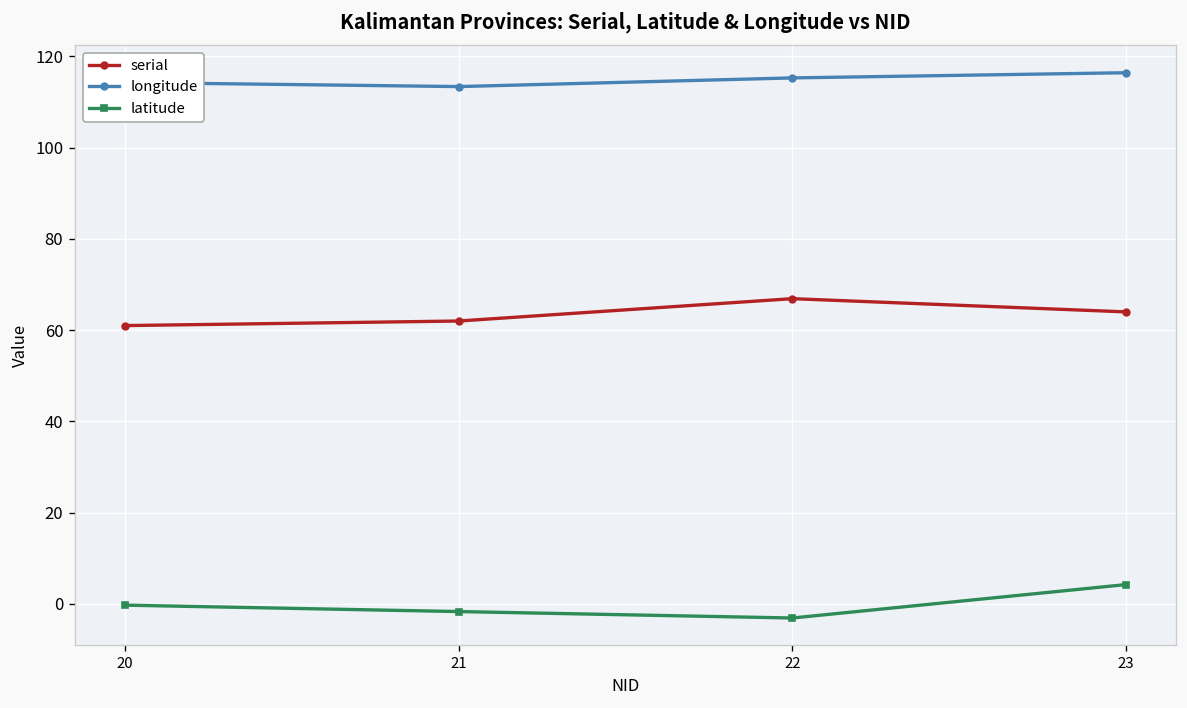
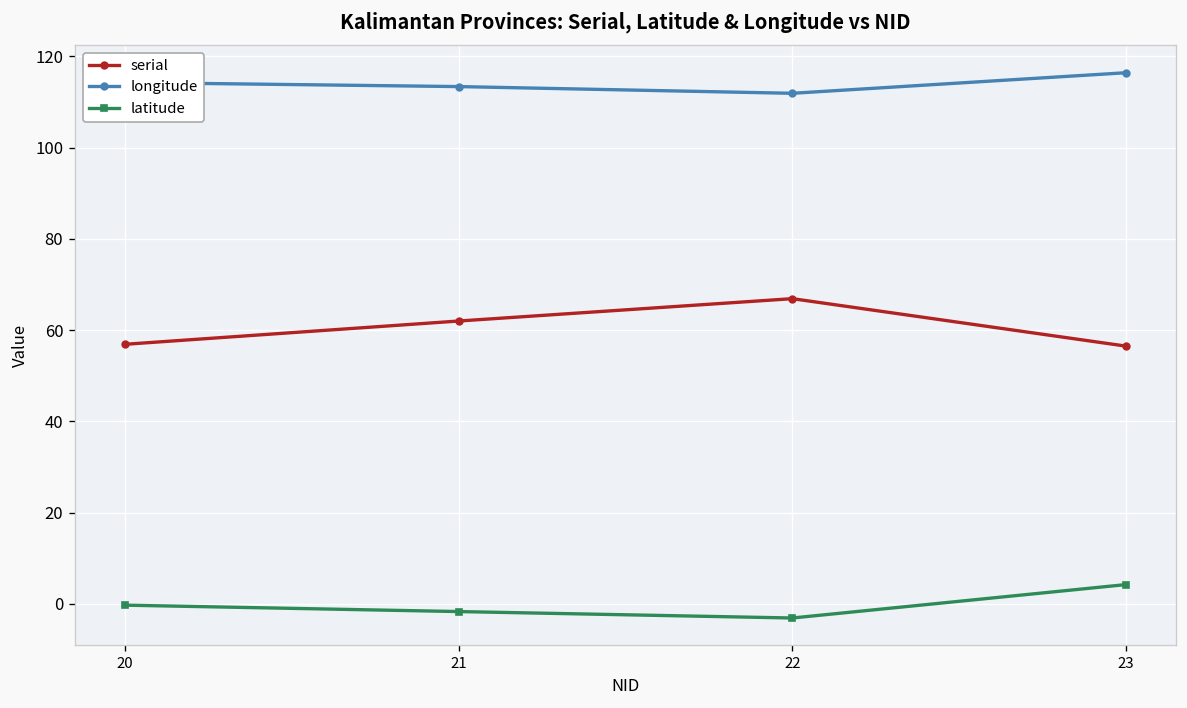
  {
    "serial": {
-     "20": 61,
+     "20": 57,
      "21": 62,
      "22": 67,
-     "23": 64
+     "23": 57
    },
    "longitude": {
      "21": 113,
-     "22": 115,
+     "22": 112,
      "23": 116
    },
    "latitude": {
      "20": 0,
      "21": -2,
      "22": -3,
      "23": 4
    }
  }
